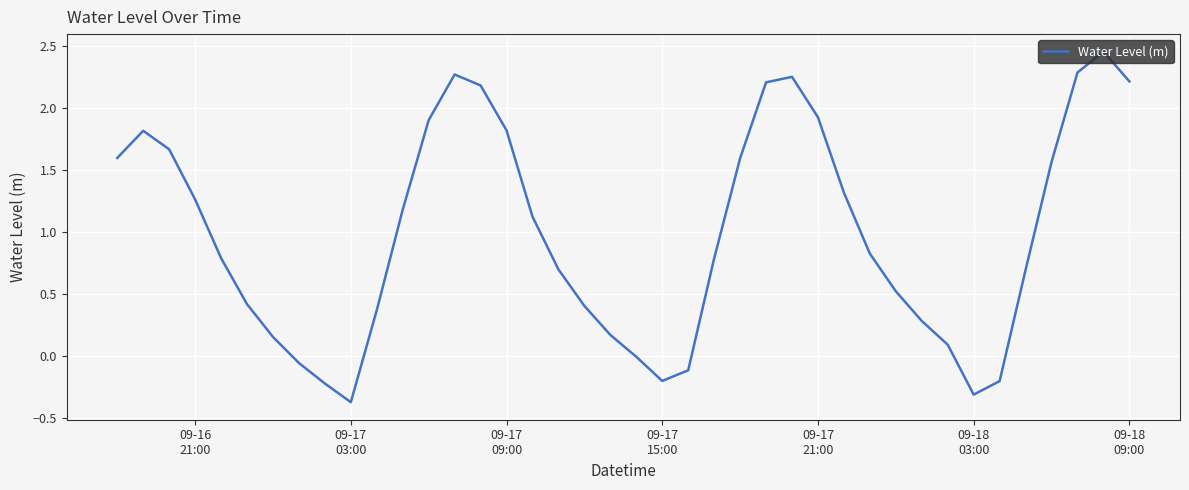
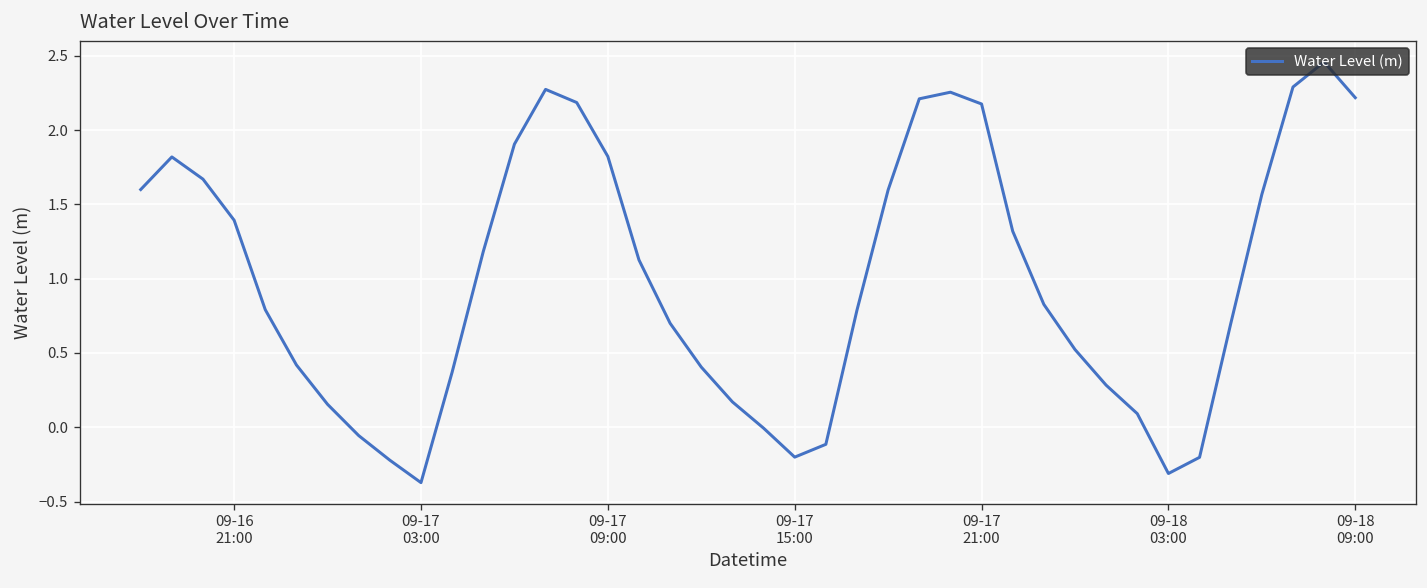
  {
-   "09-16 21:00": 1.26,
+   "09-16 21:00": 1.39,
    "09-17 03:00": -0.37,
    "09-17 09:00": 1.82,
    "09-17 15:00": -0.20,
-   "09-17 21:00": 1.93,
+   "09-17 21:00": 2.18,
    "09-18 03:00": -0.31,
    "09-18 09:00": 2.22
  }
